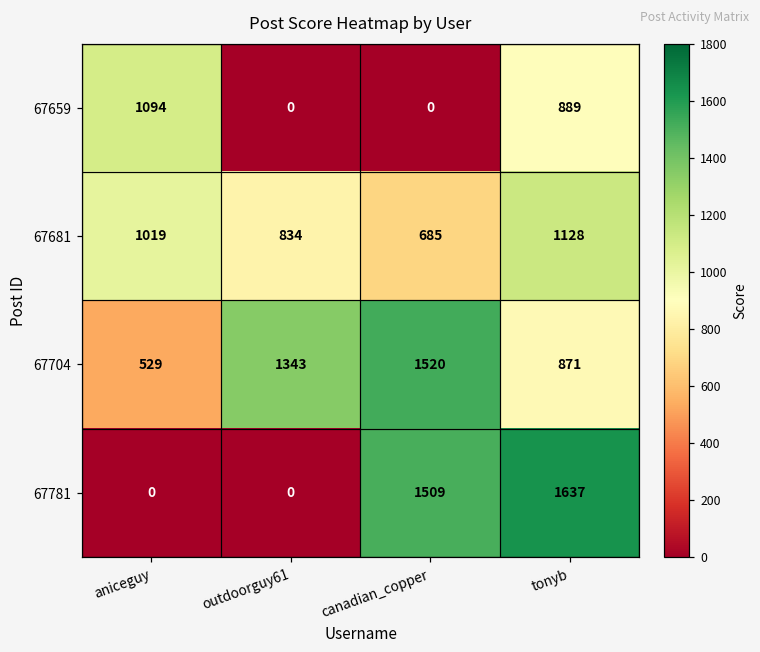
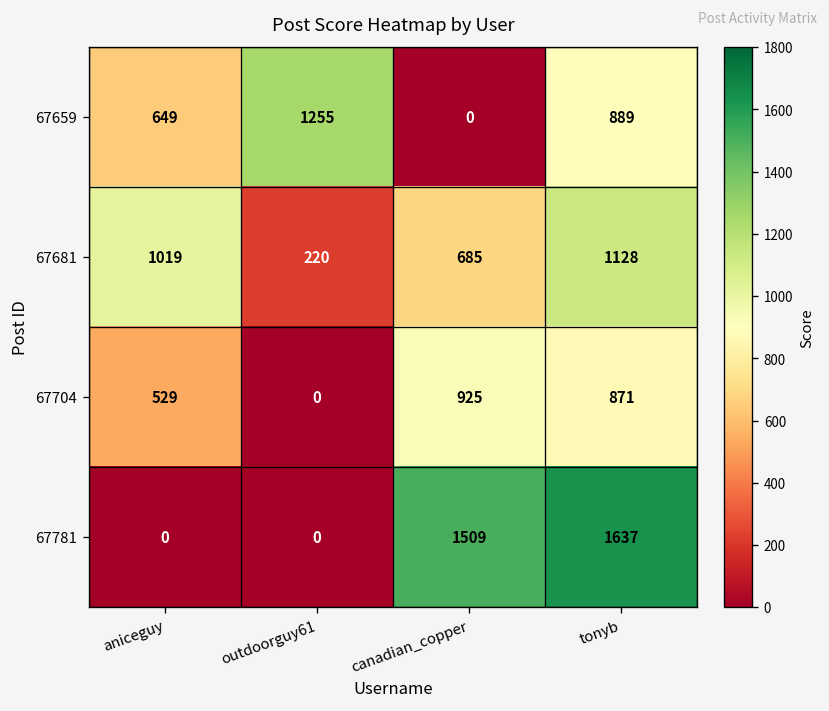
  {
    "67659": {
-     "aniceguy": 1094,
-     "outdoorguy61": 0,
+     "aniceguy": 649,
+     "outdoorguy61": 1255,
      "canadian_copper": 0,
      "tonyb": 889
    },
    "67681": {
      "aniceguy": 1019,
-     "outdoorguy61": 834,
+     "outdoorguy61": 220,
      "canadian_copper": 685,
      "tonyb": 1128
    },
    "67704": {
      "aniceguy": 529,
-     "outdoorguy61": 1343,
-     "canadian_copper": 1520,
+     "outdoorguy61": 0,
+     "canadian_copper": 925,
      "tonyb": 871
    },
    "67781": {
      "aniceguy": 0,
      "outdoorguy61": 0,
      "canadian_copper": 1509,
      "tonyb": 1637
    }
  }
